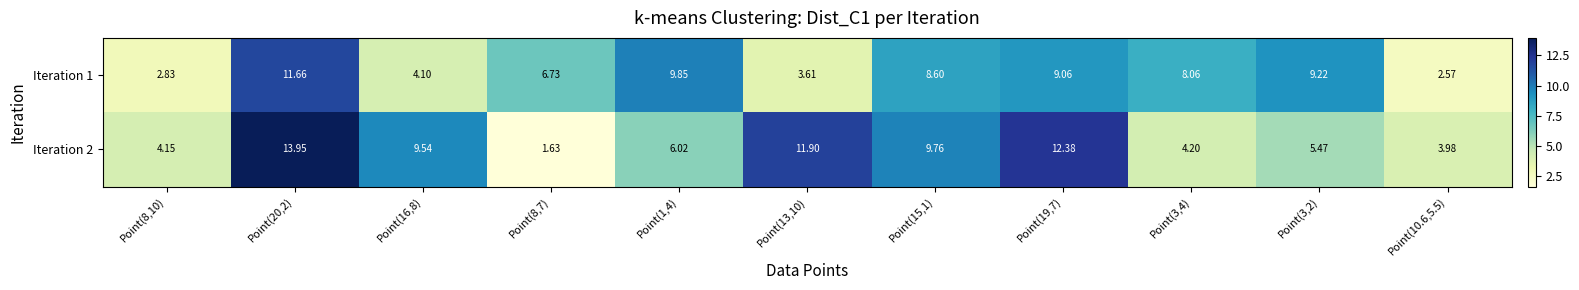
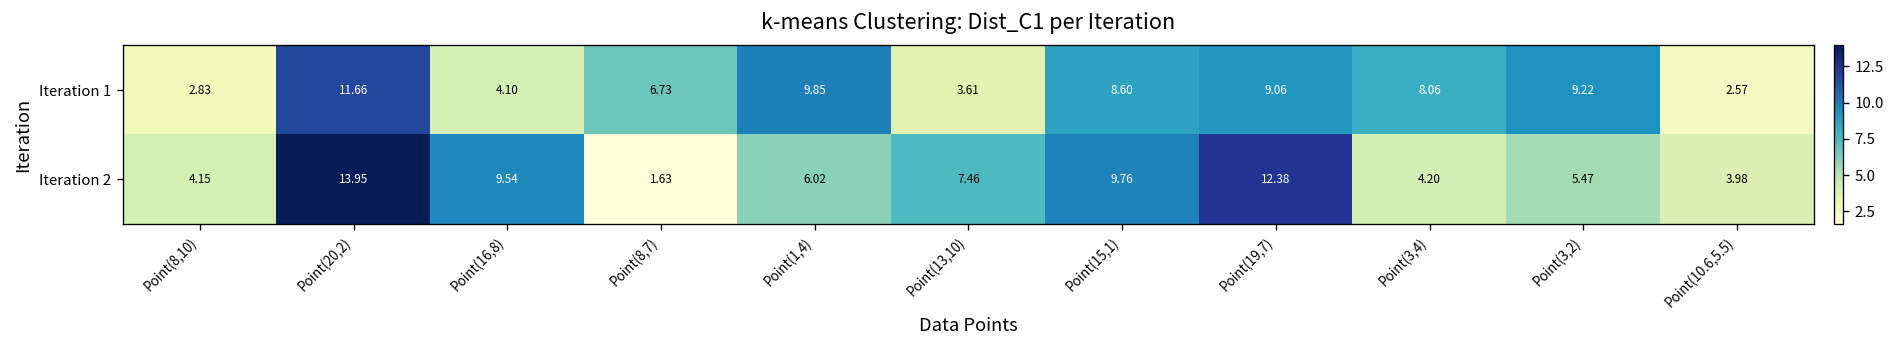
  {
    "Iteration 1": {
      "Point(8,10)": 2.83,
      "Point(20,2)": 11.66,
      "Point(16,8)": 4.10,
      "Point(8,7)": 6.73,
      "Point(1,4)": 9.85,
      "Point(13,10)": 3.61,
      "Point(15,1)": 8.60,
      "Point(19,7)": 9.06,
      "Point(3,4)": 8.06,
      "Point(3,2)": 9.22,
      "Point(10.6,5.5)": 2.57
    },
    "Iteration 2": {
      "Point(8,10)": 4.15,
      "Point(20,2)": 13.95,
      "Point(16,8)": 9.54,
      "Point(8,7)": 1.63,
      "Point(1,4)": 6.02,
-     "Point(13,10)": 11.90,
+     "Point(13,10)": 7.46,
      "Point(15,1)": 9.76,
      "Point(19,7)": 12.38,
      "Point(3,4)": 4.20,
      "Point(3,2)": 5.47,
      "Point(10.6,5.5)": 3.98
    }
  }
